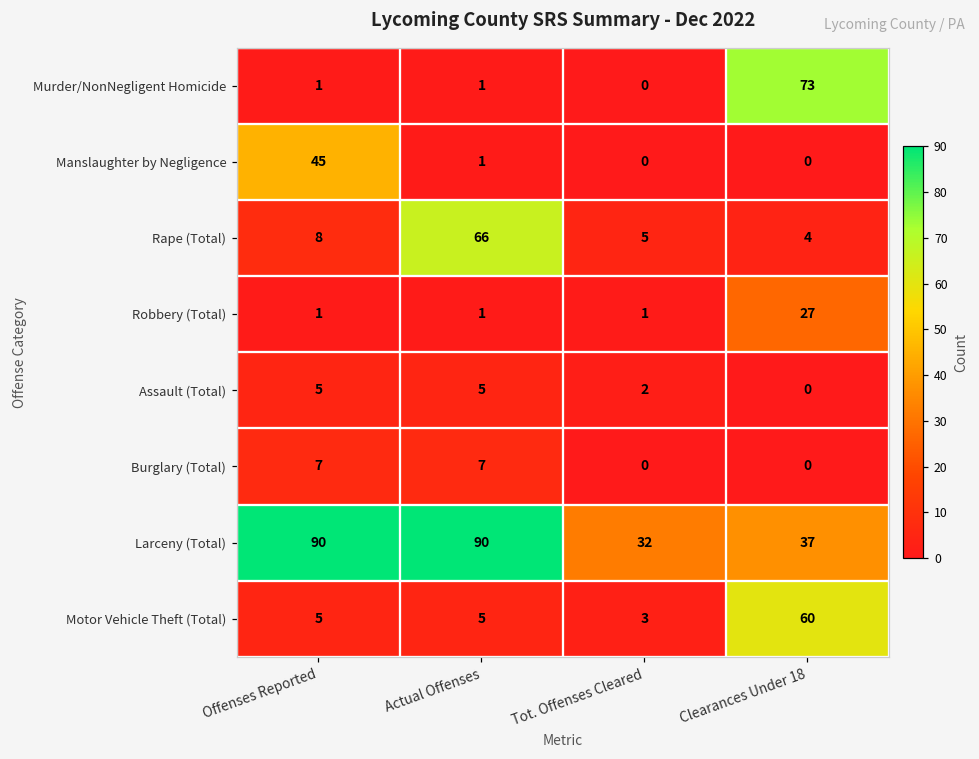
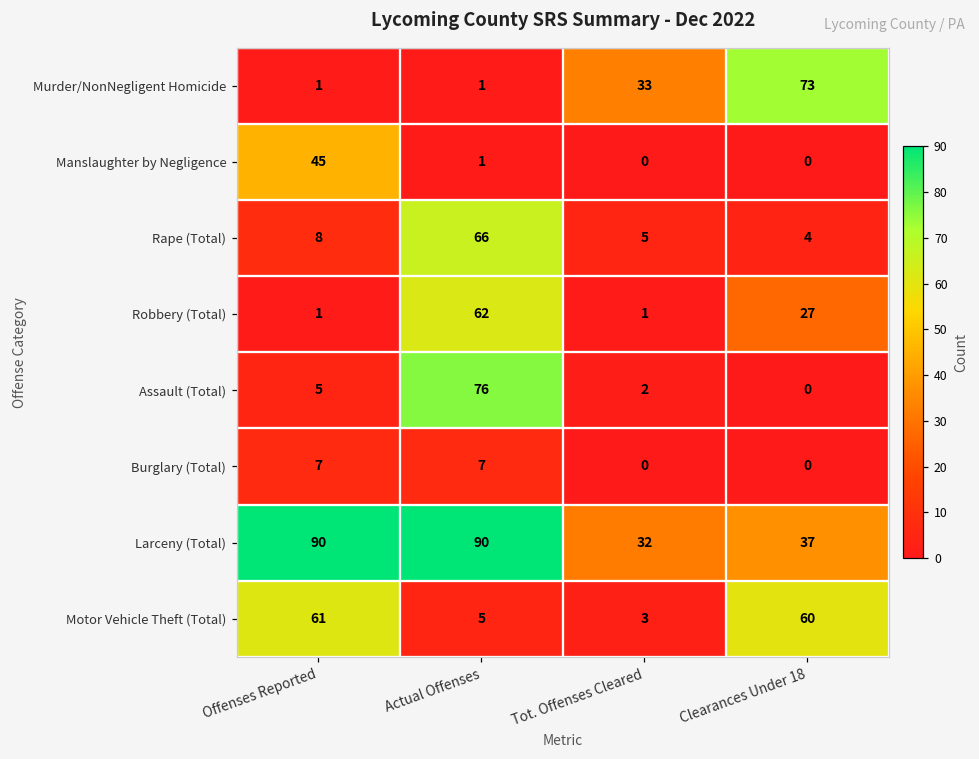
  {
    "Murder/NonNegligent Homicide": {
      "Offenses Reported": 1,
      "Actual Offenses": 1,
-     "Tot. Offenses Cleared": 0,
+     "Tot. Offenses Cleared": 33,
      "Clearances Under 18": 73
    },
    "Manslaughter by Negligence": {
      "Offenses Reported": 45,
      "Actual Offenses": 1,
      "Tot. Offenses Cleared": 0,
      "Clearances Under 18": 0
    },
    "Rape (Total)": {
      "Offenses Reported": 8,
      "Actual Offenses": 66,
      "Tot. Offenses Cleared": 5,
      "Clearances Under 18": 4
    },
    "Robbery (Total)": {
      "Offenses Reported": 1,
-     "Actual Offenses": 1,
+     "Actual Offenses": 62,
      "Tot. Offenses Cleared": 1,
      "Clearances Under 18": 27
    },
    "Assault (Total)": {
      "Offenses Reported": 5,
-     "Actual Offenses": 5,
+     "Actual Offenses": 76,
      "Tot. Offenses Cleared": 2,
      "Clearances Under 18": 0
    },
    "Burglary (Total)": {
      "Offenses Reported": 7,
      "Actual Offenses": 7,
      "Tot. Offenses Cleared": 0,
      "Clearances Under 18": 0
    },
    "Larceny (Total)": {
      "Offenses Reported": 90,
      "Actual Offenses": 90,
      "Tot. Offenses Cleared": 32,
      "Clearances Under 18": 37
    },
    "Motor Vehicle Theft (Total)": {
-     "Offenses Reported": 5,
+     "Offenses Reported": 61,
      "Actual Offenses": 5,
      "Tot. Offenses Cleared": 3,
      "Clearances Under 18": 60
    }
  }
